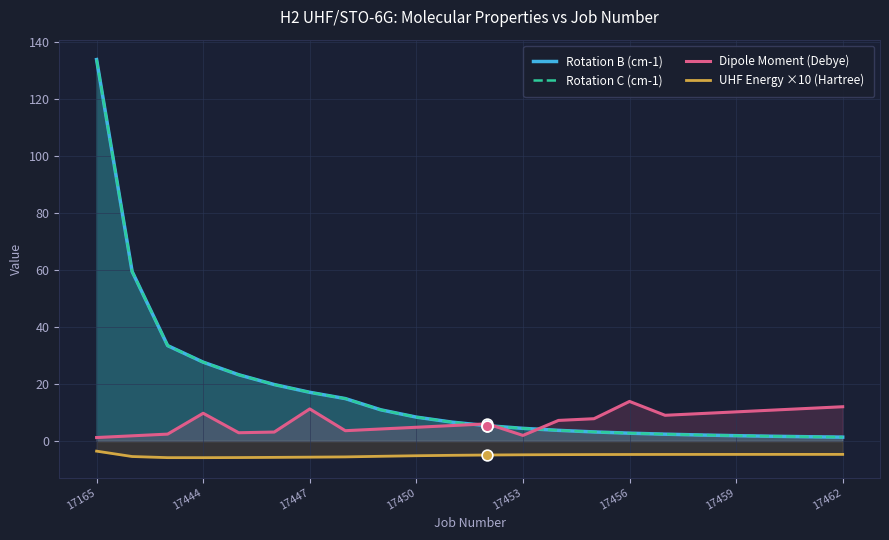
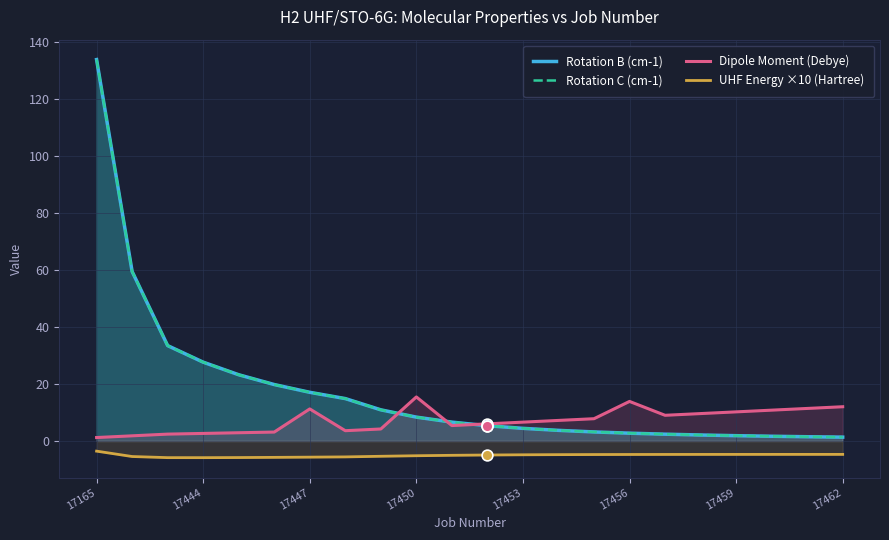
  {
    "Dipole Moment (Debye)": {
      "17165": 1,
-     "17444": 10,
+     "17444": 3,
      "17447": 11,
-     "17450": 5,
-     "17453": 2,
+     "17450": 15,
+     "17453": 7,
      "17456": 14,
      "17459": 10,
      "17462": 12
    }
  }
